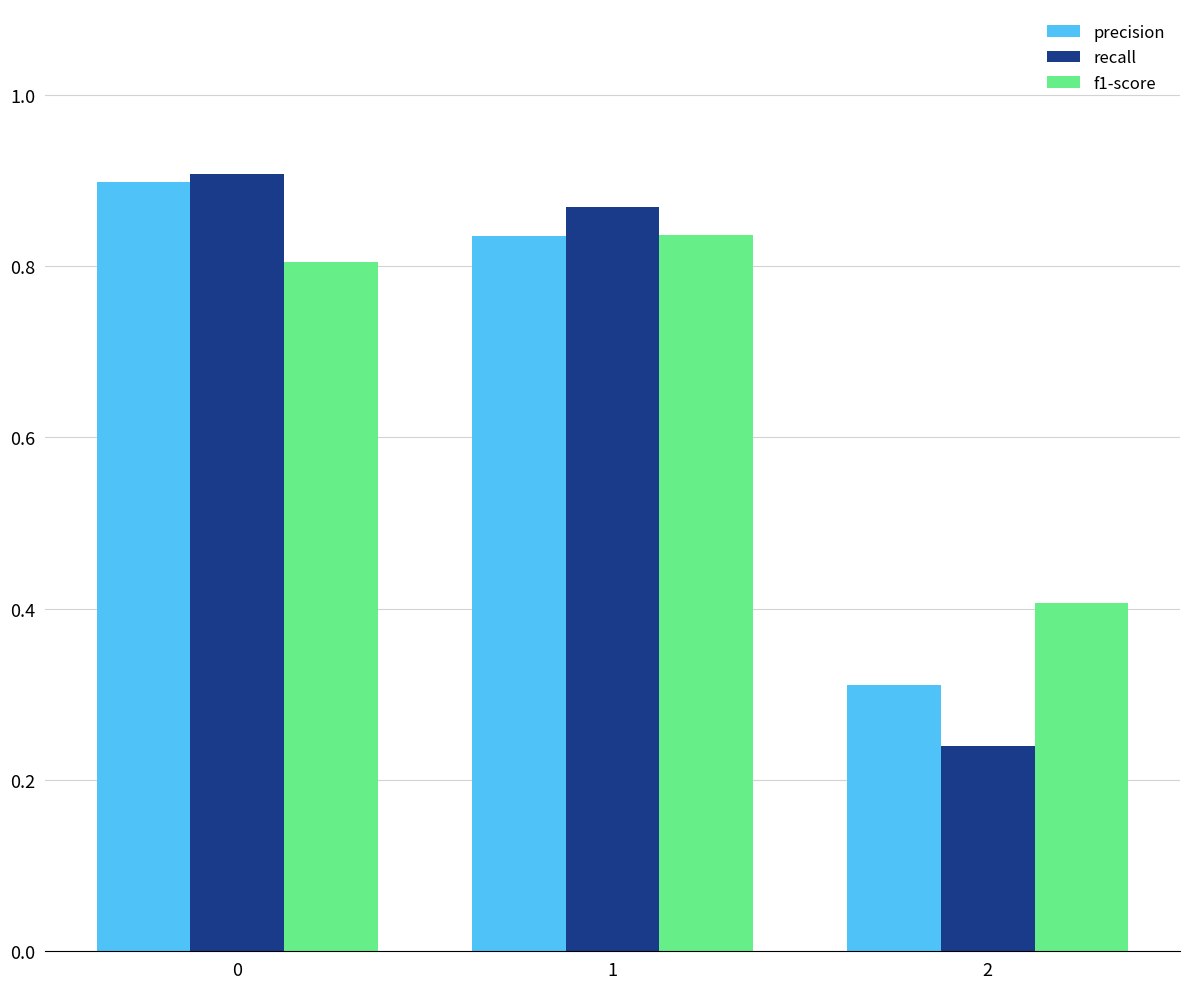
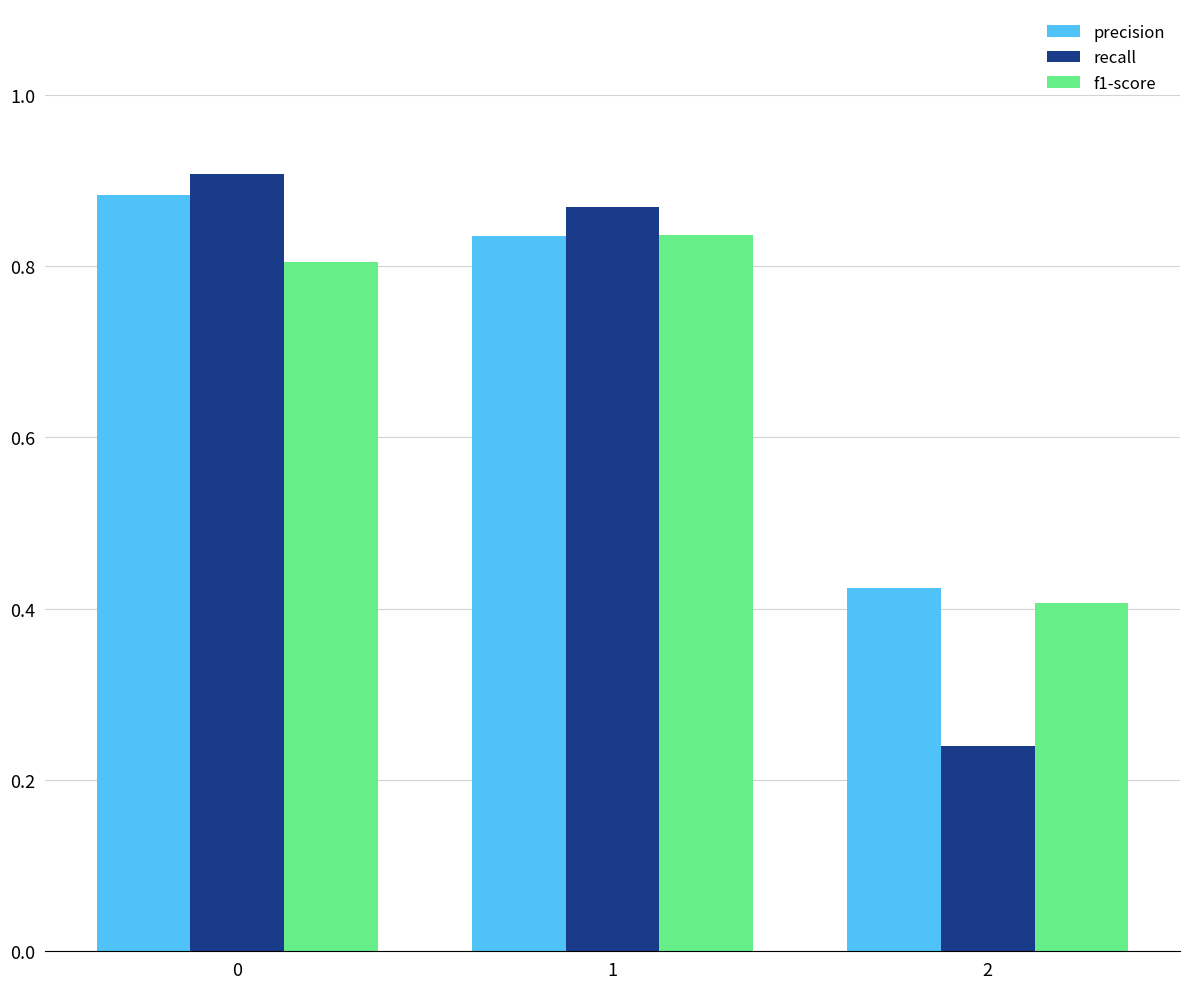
  {
    "precision": {
-     "0": 0.90,
+     "0": 0.88,
      "1": 0.84,
-     "2": 0.31
+     "2": 0.42
    },
    "recall": {
      "0": 0.91,
      "1": 0.87,
      "2": 0.24
    },
    "f1-score": {
      "0": 0.80,
      "1": 0.84,
      "2": 0.41
    }
  }
